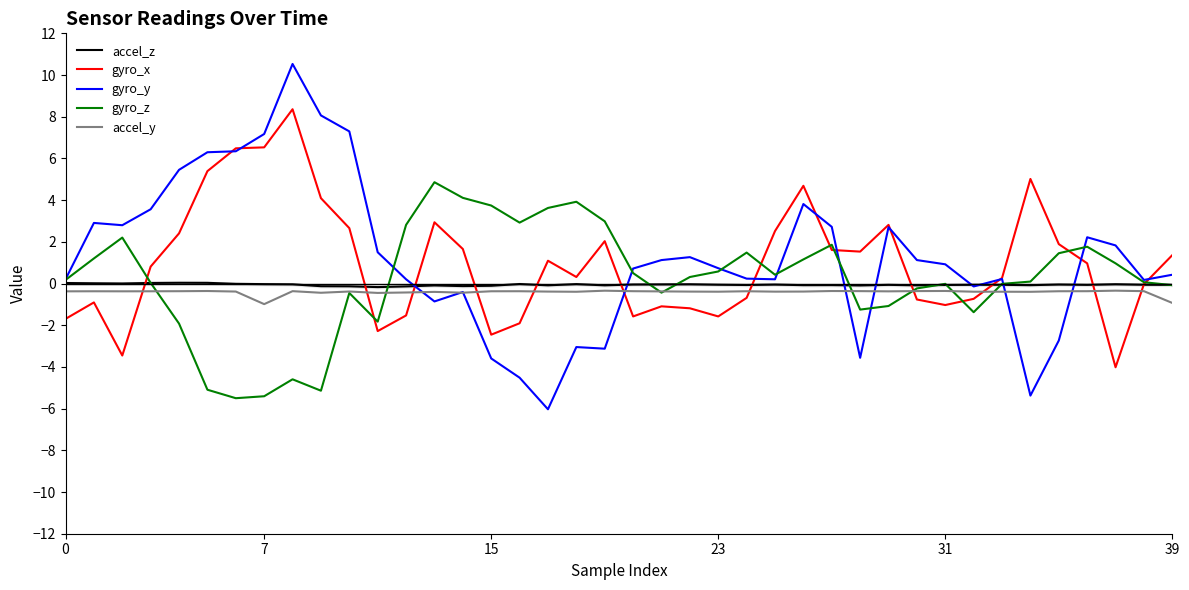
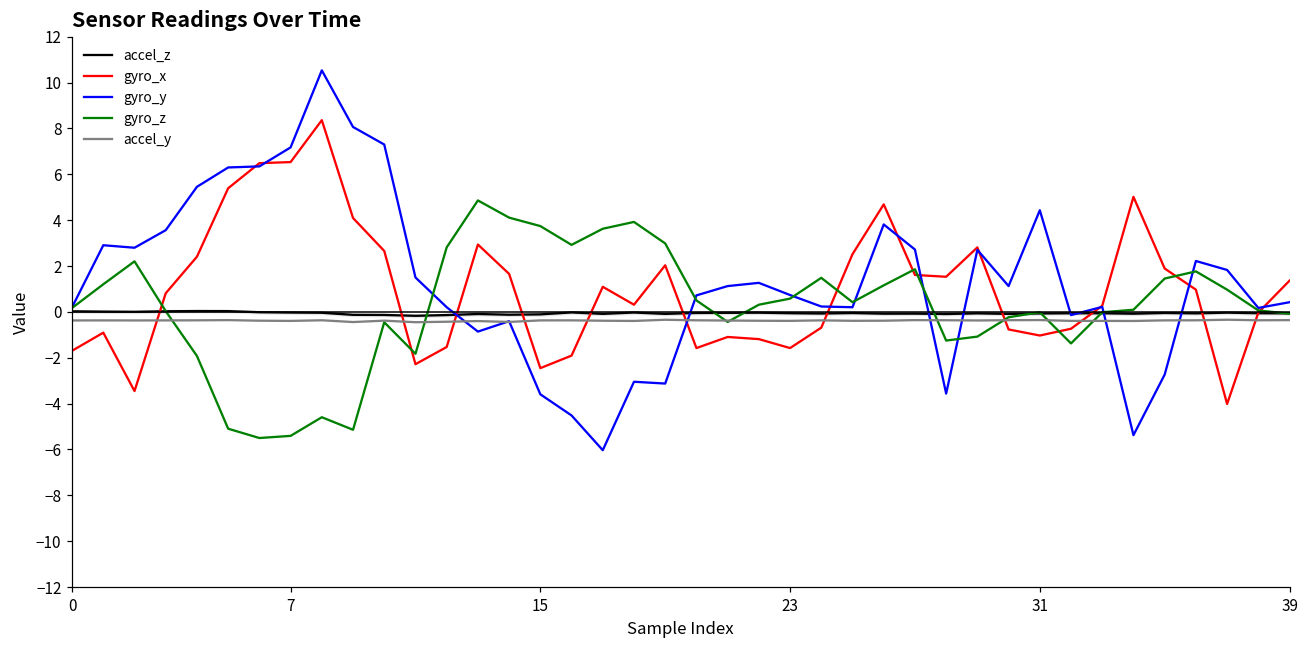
  {
    "gyro_x": {
      "0": -1.7,
      "7": 6.5,
      "15": -2.5,
      "23": -1.6,
      "31": -1.0,
      "39": 1.4
    },
    "gyro_y": {
      "7": 7.2,
      "15": -3.6,
      "23": 0.7,
-     "31": 0.9,
+     "31": 4.4,
      "39": 0.4
    },
    "gyro_z": {
      "7": -5.4,
      "15": 3.7,
      "23": 0.6
    },
    "accel_y": {
      "0": -0.4,
-     "7": -1.0,
+     "7": -0.4,
      "15": -0.4,
      "23": -0.4,
      "31": -0.4,
-     "39": -0.9
+     "39": -0.4
    }
  }
